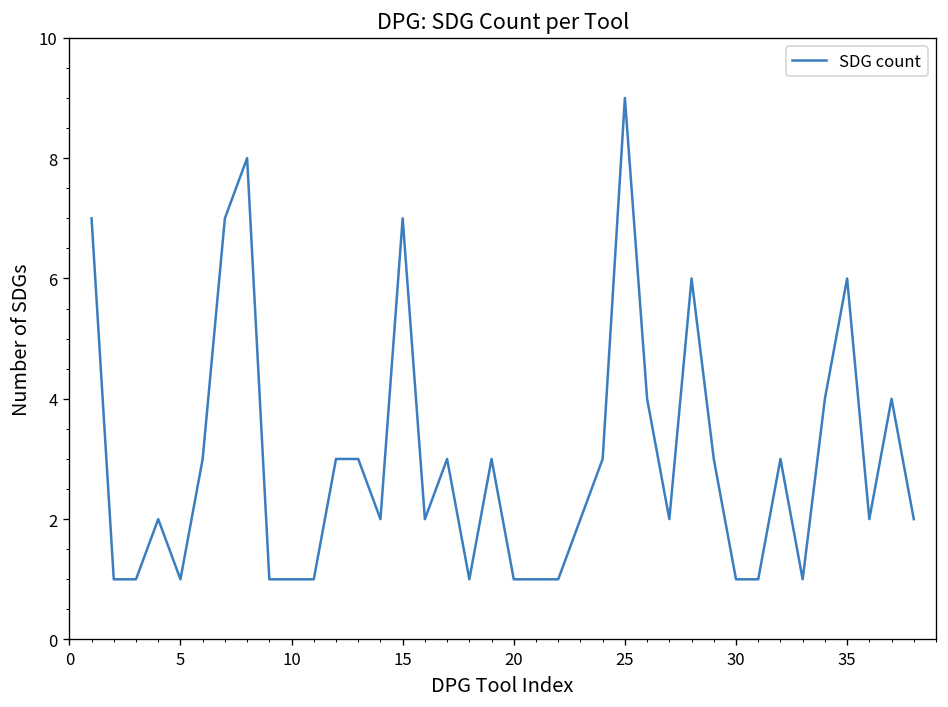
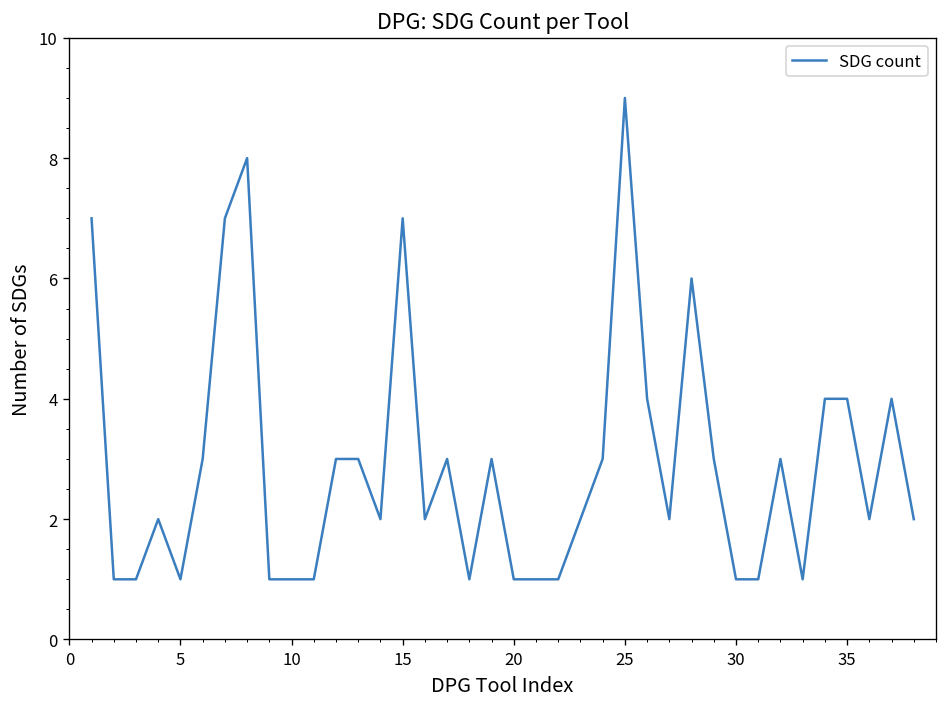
  {
    "5": 1,
    "10": 1,
    "15": 7,
    "20": 1,
    "25": 9,
    "30": 1,
-   "35": 6
+   "35": 4
  }
